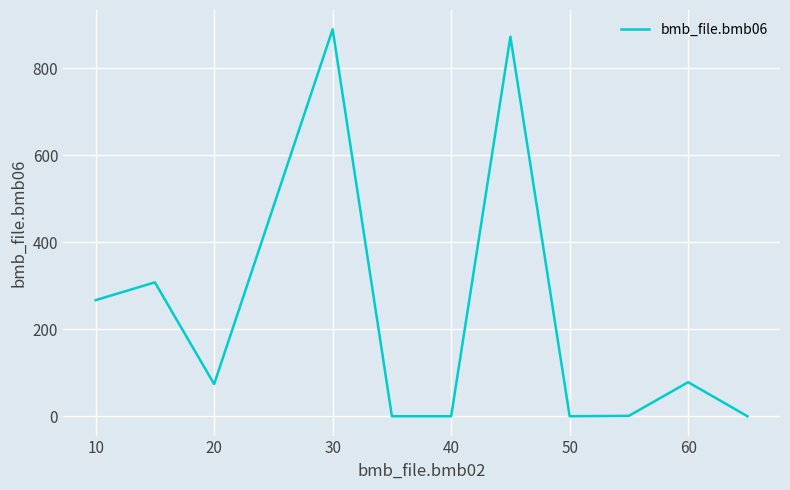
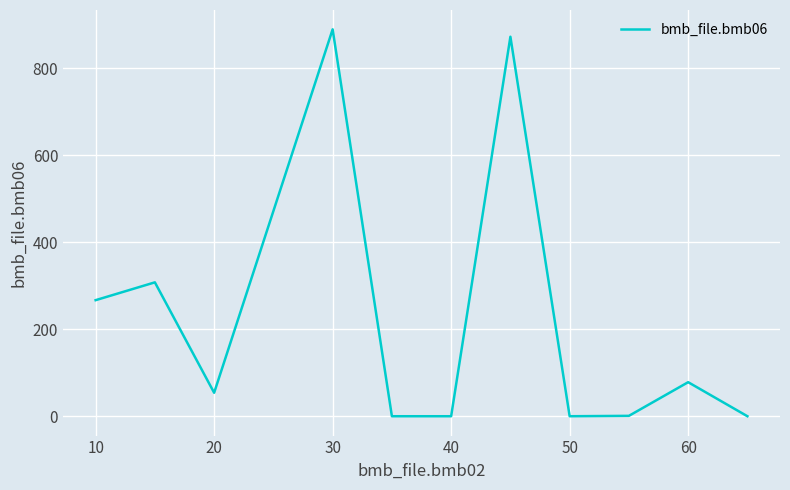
  {
    "10": 270,
-   "20": 70,
+   "20": 50,
    "30": 890,
    "40": 0,
    "50": 0,
    "60": 80
  }
